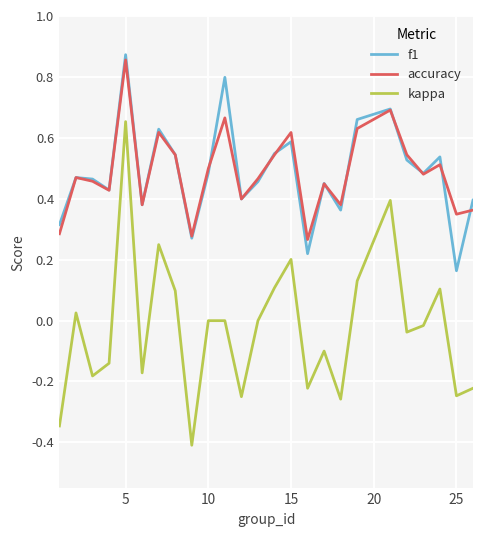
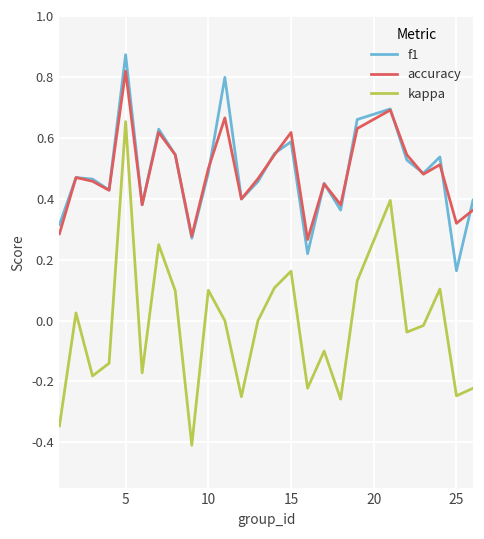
  {
    "f1": {
      "5": 0.87,
      "10": 0.49,
      "15": 0.59,
      "25": 0.16
    },
    "accuracy": {
-     "5": 0.86,
+     "5": 0.82,
      "10": 0.50,
      "15": 0.62,
-     "25": 0.35
+     "25": 0.32
    },
    "kappa": {
      "5": 0.65,
-     "10": 0.0,
-     "15": 0.20,
+     "10": 0.1,
+     "15": 0.16,
      "25": -0.25
    }
  }
